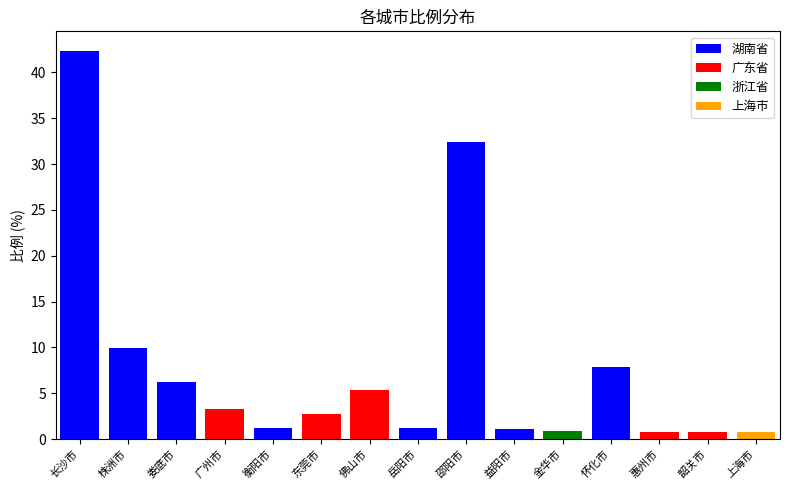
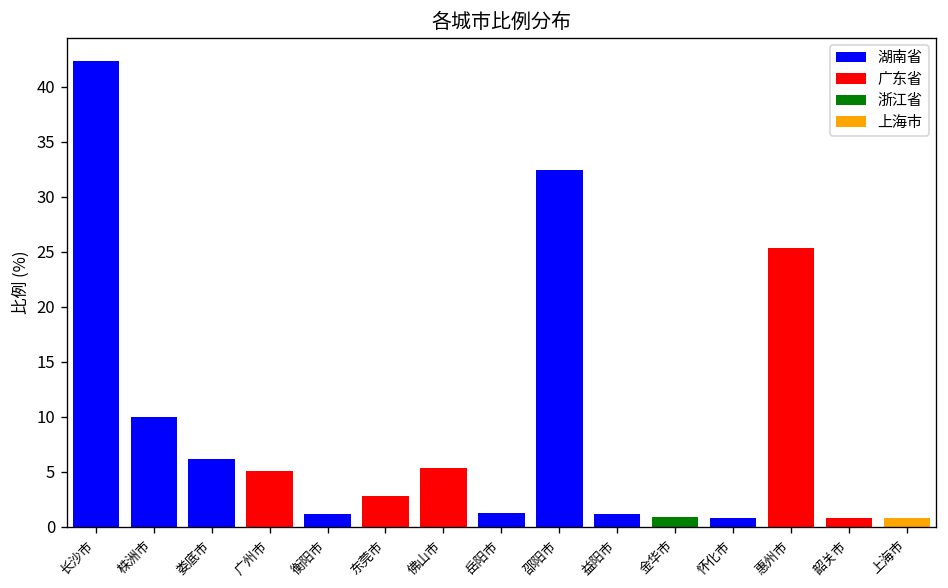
  {
    "长沙市": 42,
    "株洲市": 10,
    "娄底市": 6,
-   "广州市": 3,
+   "广州市": 5,
    "衡阳市": 1,
    "东莞市": 3,
    "佛山市": 5,
    "岳阳市": 1,
    "邵阳市": 32,
    "益阳市": 1,
    "金华市": 1,
-   "怀化市": 8,
-   "惠州市": 1,
+   "怀化市": 1,
+   "惠州市": 25,
    "韶关市": 1,
    "上海市": 1
  }
